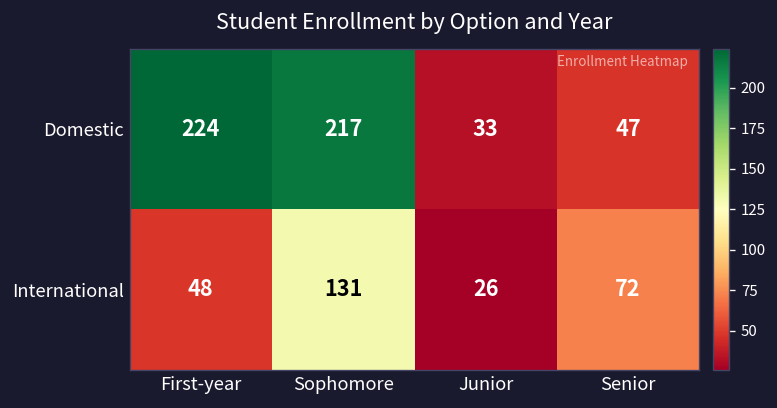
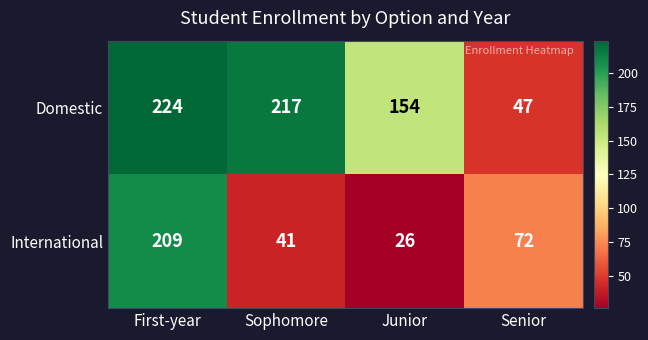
  {
    "Domestic": {
      "First-year": 224,
      "Sophomore": 217,
-     "Junior": 33
+     "Junior": 154
    },
    "International": {
-     "First-year": 48,
-     "Sophomore": 131,
+     "First-year": 209,
+     "Sophomore": 41,
      "Junior": 26,
      "Senior": 72
    }
  }
